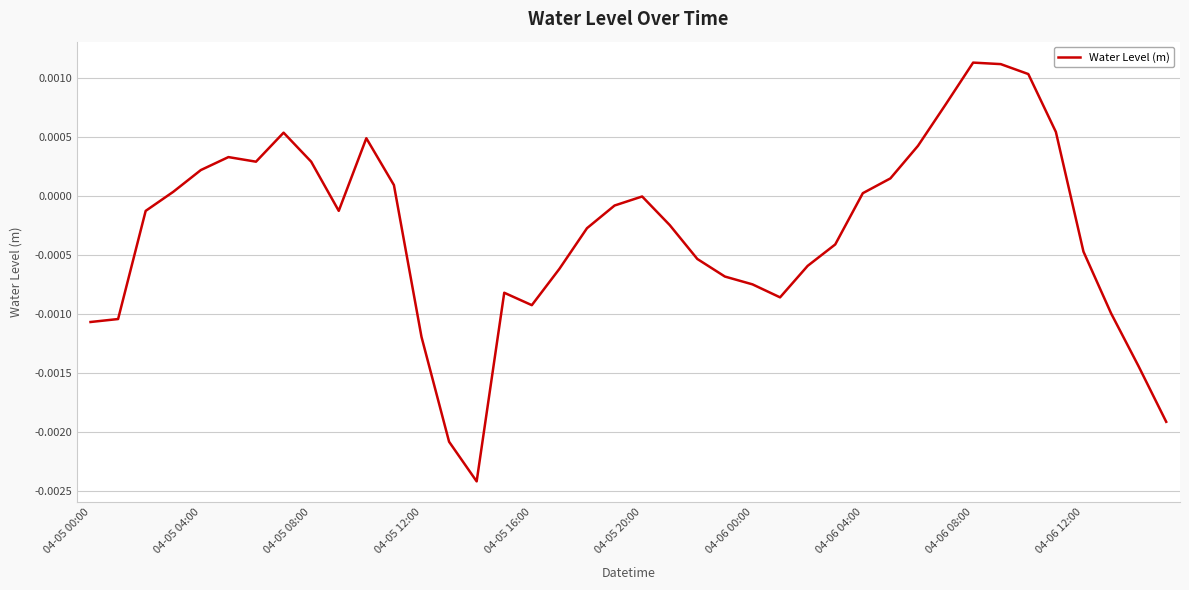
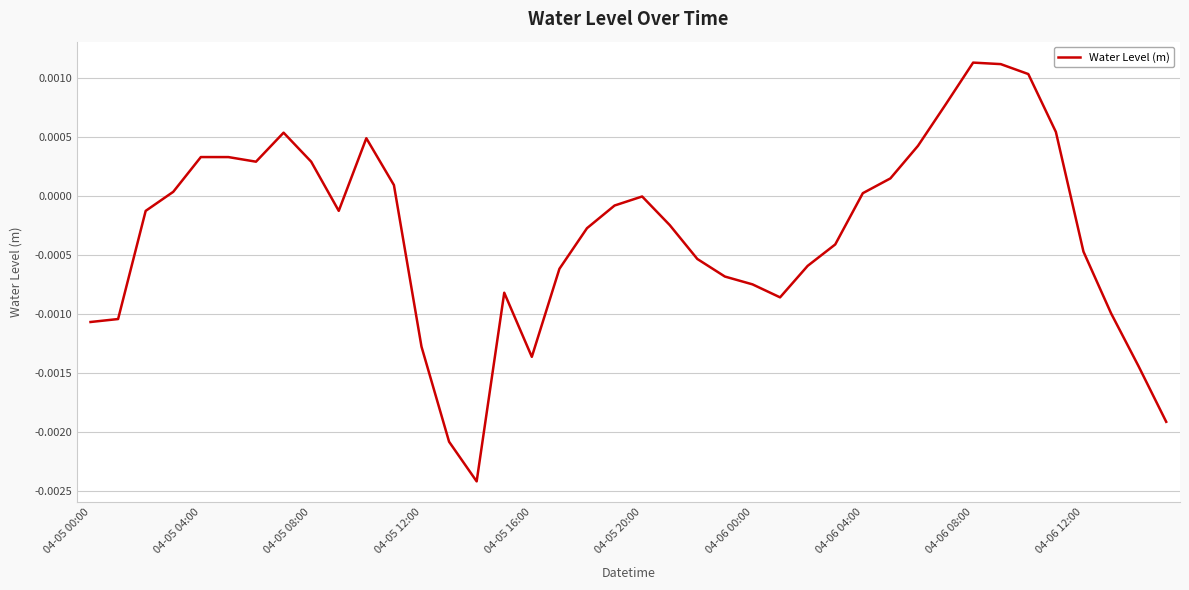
  {
    "04-05 00:00": -0.00107,
-   "04-05 04:00": 0.00022,
+   "04-05 04:00": 0.00033,
    "04-05 08:00": 0.00029,
-   "04-05 12:00": -0.00119,
-   "04-05 16:00": -0.00092,
+   "04-05 12:00": -0.00127,
+   "04-05 16:00": -0.00136,
    "04-05 20:00": 0.00000,
    "04-06 00:00": -0.00075,
    "04-06 04:00": 0.00002,
    "04-06 08:00": 0.00113,
    "04-06 12:00": -0.00047
  }
